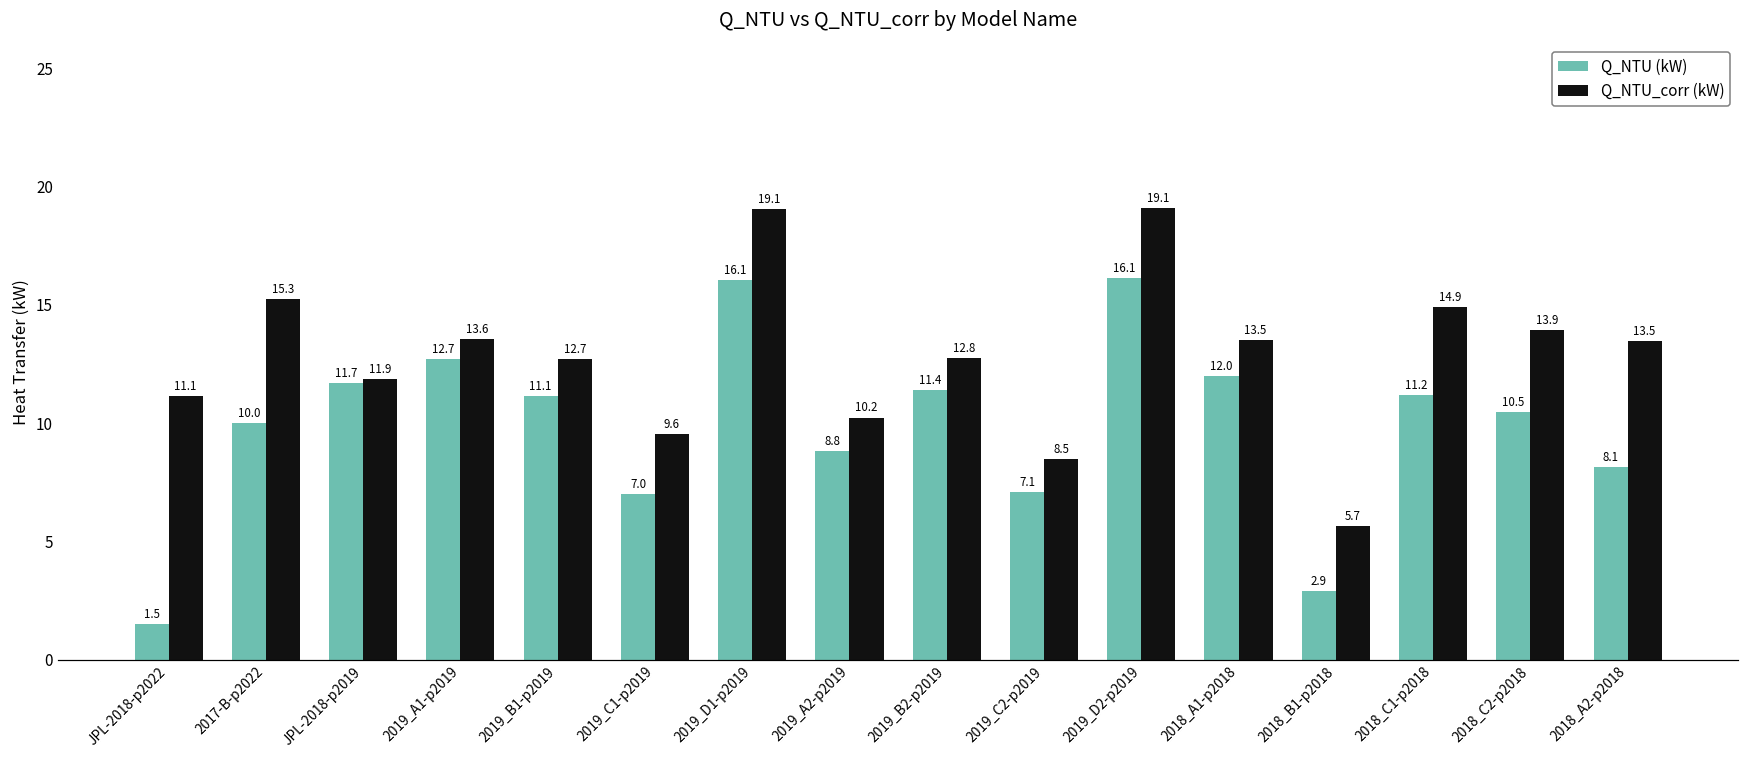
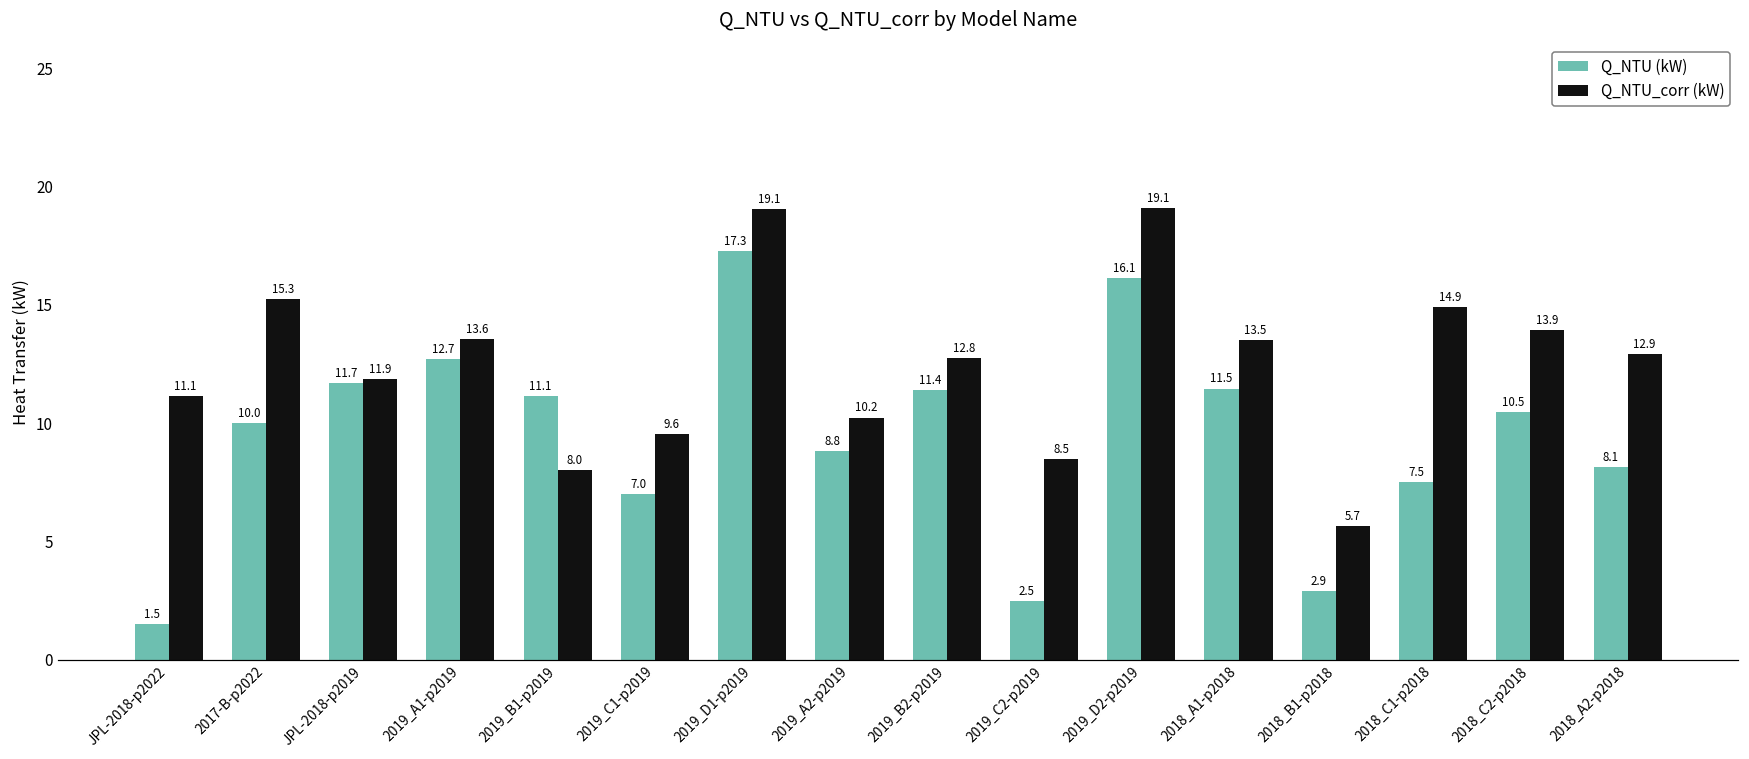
  {
    "Q_NTU (kW)": {
      "JPL-2018-p2022": 1.5,
      "2017-B-p2022": 10.0,
      "JPL-2018-p2019": 11.7,
      "2019_A1-p2019": 12.7,
      "2019_B1-p2019": 11.1,
      "2019_C1-p2019": 7.0,
-     "2019_D1-p2019": 16.1,
+     "2019_D1-p2019": 17.3,
      "2019_A2-p2019": 8.8,
      "2019_B2-p2019": 11.4,
-     "2019_C2-p2019": 7.1,
+     "2019_C2-p2019": 2.5,
      "2019_D2-p2019": 16.1,
-     "2018_A1-p2018": 12.0,
+     "2018_A1-p2018": 11.5,
      "2018_B1-p2018": 2.9,
-     "2018_C1-p2018": 11.2,
+     "2018_C1-p2018": 7.5,
      "2018_C2-p2018": 10.5,
      "2018_A2-p2018": 8.1
    },
    "Q_NTU_corr (kW)": {
      "JPL-2018-p2022": 11.1,
      "2017-B-p2022": 15.3,
      "JPL-2018-p2019": 11.9,
      "2019_A1-p2019": 13.6,
-     "2019_B1-p2019": 12.7,
+     "2019_B1-p2019": 8.0,
      "2019_C1-p2019": 9.6,
      "2019_D1-p2019": 19.1,
      "2019_A2-p2019": 10.2,
      "2019_B2-p2019": 12.8,
      "2019_C2-p2019": 8.5,
      "2019_D2-p2019": 19.1,
      "2018_A1-p2018": 13.5,
      "2018_B1-p2018": 5.7,
      "2018_C1-p2018": 14.9,
      "2018_C2-p2018": 13.9,
-     "2018_A2-p2018": 13.5
+     "2018_A2-p2018": 12.9
    }
  }
